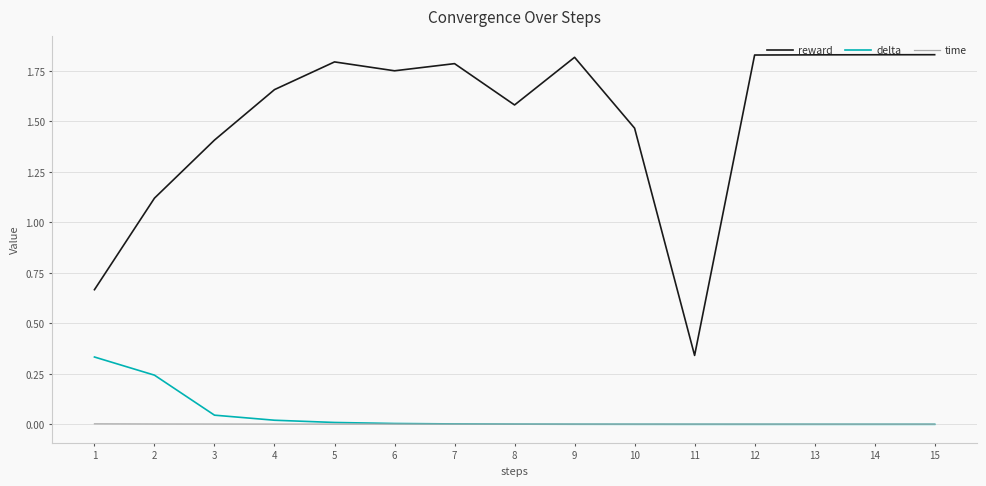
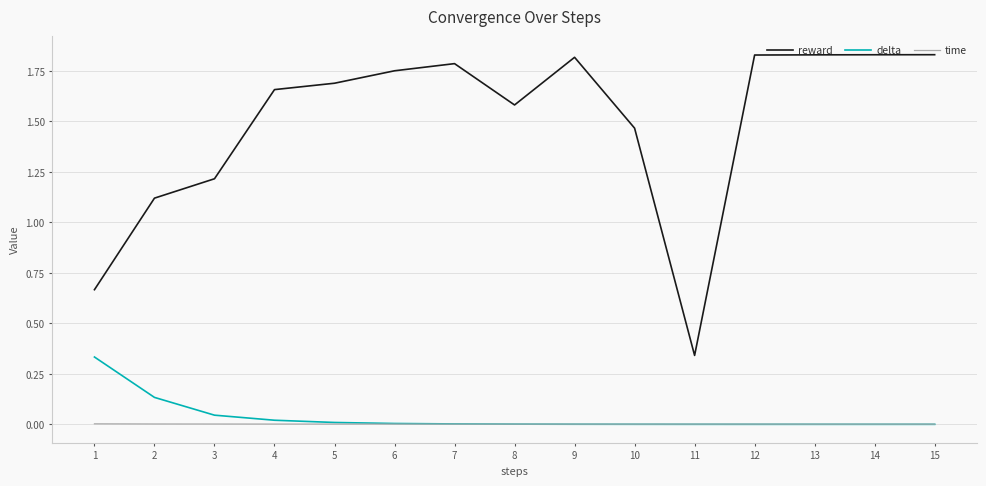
  {
    "reward": {
      "1": 0.67,
      "2": 1.12,
-     "3": 1.41,
+     "3": 1.22,
      "4": 1.66,
-     "5": 1.79,
+     "5": 1.69,
      "6": 1.75,
      "7": 1.79,
      "8": 1.58,
      "9": 1.82,
      "10": 1.47,
      "11": 0.34,
      "12": 1.83,
      "13": 1.83,
      "14": 1.83,
      "15": 1.83
    },
    "delta": {
      "1": 0.33,
-     "2": 0.24,
+     "2": 0.13,
      "3": 0.05,
      "4": 0.02
    },
    "time": {
      "1": 0.00,
      "2": 0.00,
      "3": 0.00,
      "4": 0.00
    }
  }
